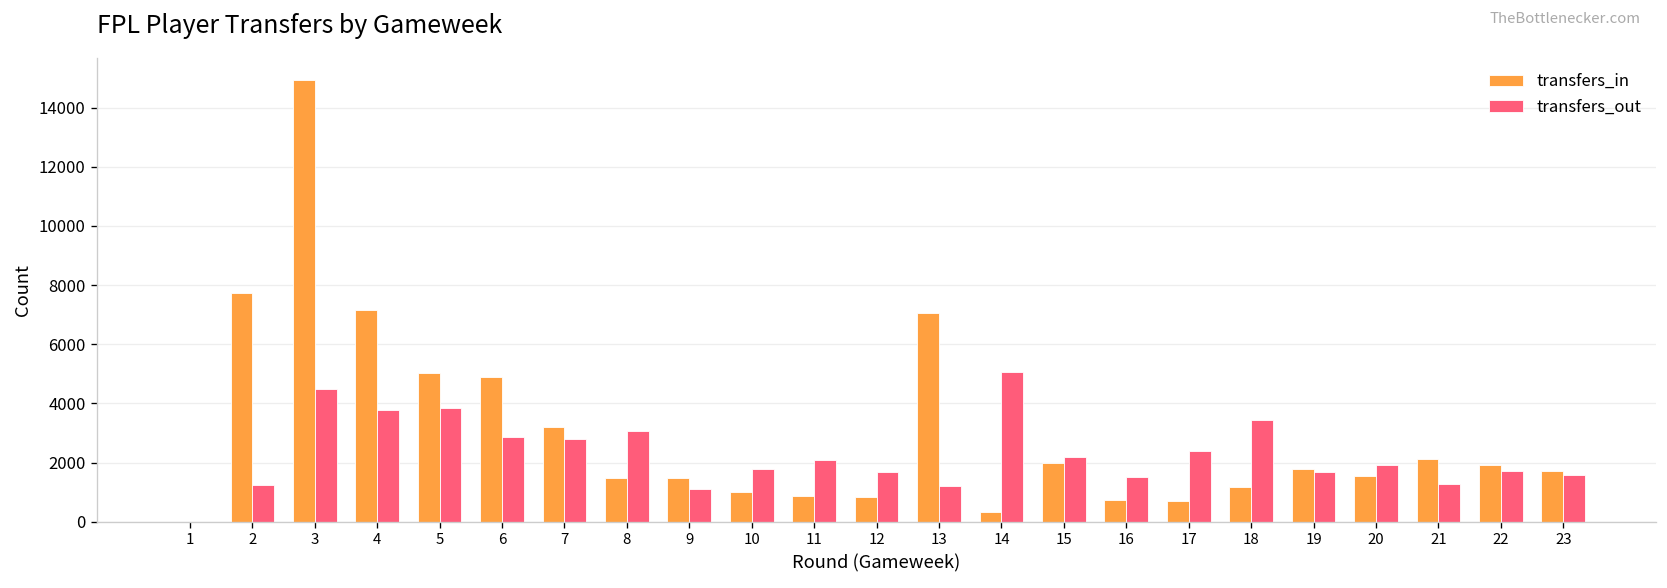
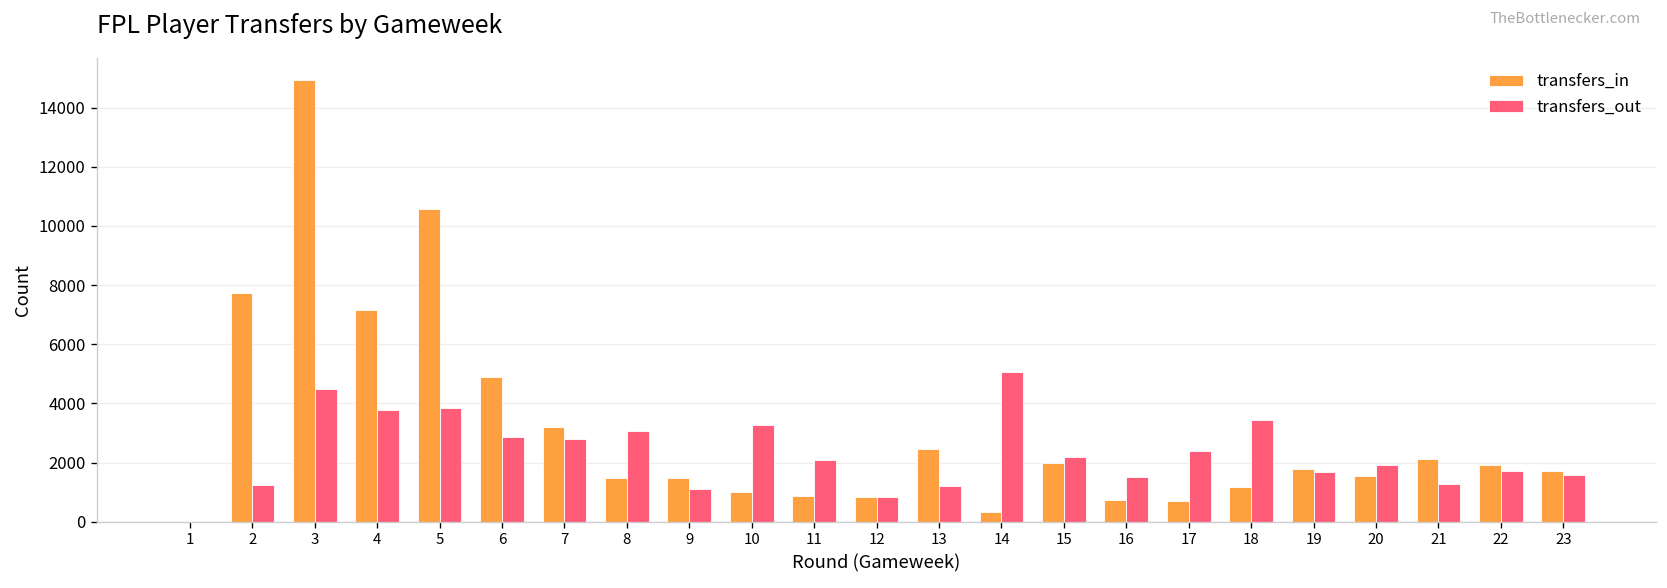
  {
    "transfers_in": {
      "1": 0,
      "2": 7700,
      "3": 14900,
      "4": 7200,
-     "5": 5000,
+     "5": 10600,
      "6": 4900,
      "7": 3200,
      "8": 1500,
      "9": 1500,
      "10": 1000,
      "11": 900,
      "12": 800,
-     "13": 7000,
+     "13": 2500,
      "14": 300,
      "15": 2000,
      "16": 700,
      "17": 700,
      "18": 1200,
      "19": 1800,
      "20": 1500,
      "21": 2100,
      "22": 1900,
      "23": 1700
    },
    "transfers_out": {
      "1": 0,
      "2": 1200,
      "3": 4500,
      "4": 3800,
      "5": 3900,
      "6": 2900,
      "7": 2800,
      "8": 3100,
      "9": 1100,
-     "10": 1800,
+     "10": 3300,
      "11": 2100,
-     "12": 1700,
+     "12": 800,
      "13": 1200,
      "14": 5100,
      "15": 2200,
      "16": 1500,
      "17": 2400,
      "18": 3400,
      "19": 1700,
      "20": 1900,
      "21": 1300,
      "22": 1700,
      "23": 1600
    }
  }
